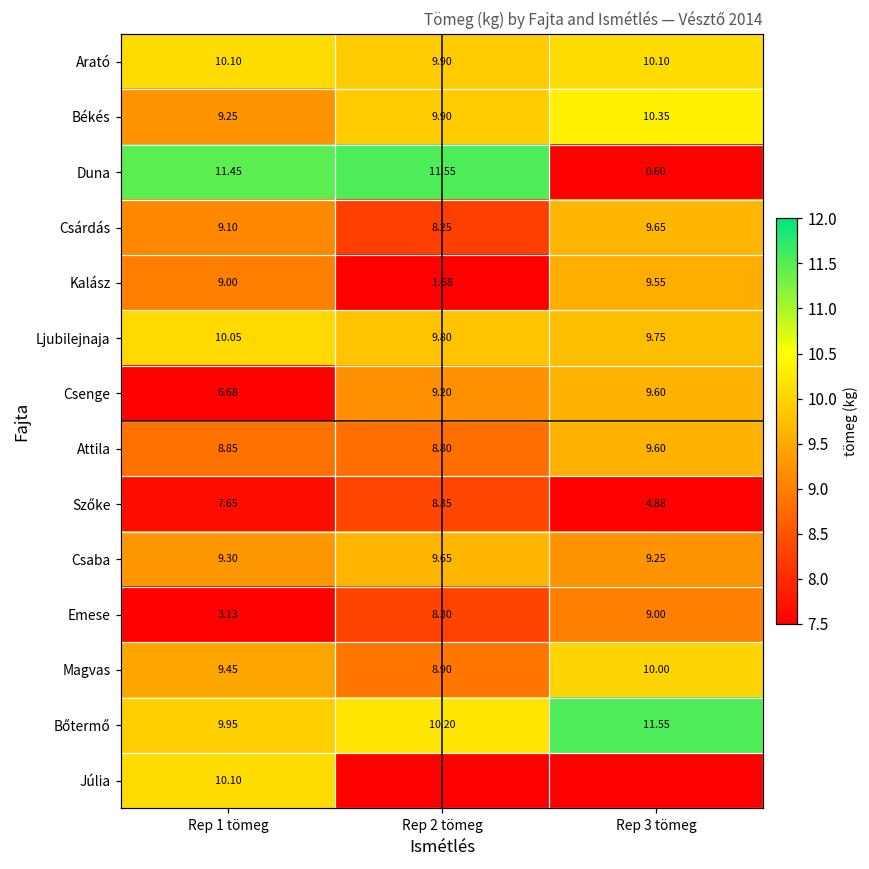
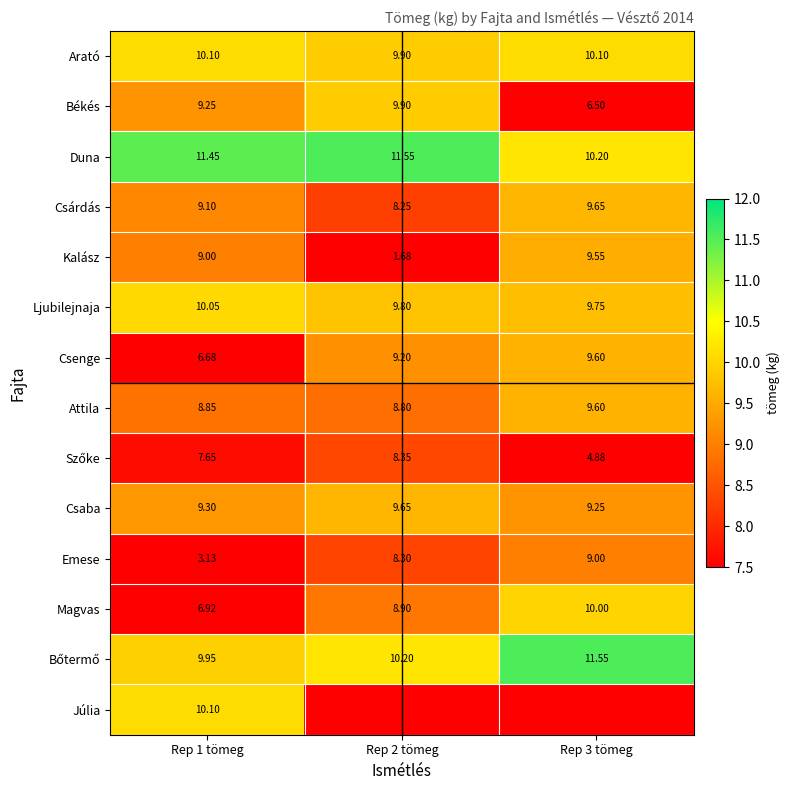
  {
    "Arató": {
      "Rep 1 tömeg": 10.10,
      "Rep 2 tömeg": 9.90,
      "Rep 3 tömeg": 10.10
    },
    "Békés": {
      "Rep 1 tömeg": 9.25,
      "Rep 2 tömeg": 9.90,
-     "Rep 3 tömeg": 10.35
+     "Rep 3 tömeg": 6.50
    },
    "Duna": {
      "Rep 1 tömeg": 11.45,
      "Rep 2 tömeg": 11.55,
-     "Rep 3 tömeg": 0.60
+     "Rep 3 tömeg": 10.20
    },
    "Csárdás": {
      "Rep 1 tömeg": 9.10,
      "Rep 2 tömeg": 8.25,
      "Rep 3 tömeg": 9.65
    },
    "Kalász": {
      "Rep 1 tömeg": 9.00,
      "Rep 2 tömeg": 1.68,
      "Rep 3 tömeg": 9.55
    },
    "Ljubilejnaja": {
      "Rep 1 tömeg": 10.05,
      "Rep 2 tömeg": 9.80,
      "Rep 3 tömeg": 9.75
    },
    "Csenge": {
      "Rep 1 tömeg": 6.68,
      "Rep 2 tömeg": 9.20,
      "Rep 3 tömeg": 9.60
    },
    "Attila": {
      "Rep 1 tömeg": 8.85,
      "Rep 2 tömeg": 8.80,
      "Rep 3 tömeg": 9.60
    },
    "Szőke": {
      "Rep 1 tömeg": 7.65,
      "Rep 2 tömeg": 8.35,
      "Rep 3 tömeg": 4.88
    },
    "Csaba": {
      "Rep 1 tömeg": 9.30,
      "Rep 2 tömeg": 9.65,
      "Rep 3 tömeg": 9.25
    },
    "Emese": {
      "Rep 1 tömeg": 3.13,
      "Rep 2 tömeg": 8.30,
      "Rep 3 tömeg": 9.00
    },
    "Magvas": {
-     "Rep 1 tömeg": 9.45,
+     "Rep 1 tömeg": 6.92,
      "Rep 2 tömeg": 8.90,
      "Rep 3 tömeg": 10.00
    },
    "Bőtermő": {
      "Rep 1 tömeg": 9.95,
      "Rep 2 tömeg": 10.20,
      "Rep 3 tömeg": 11.55
    },
    "Júlia": {
      "Rep 1 tömeg": 10.10
    }
  }
